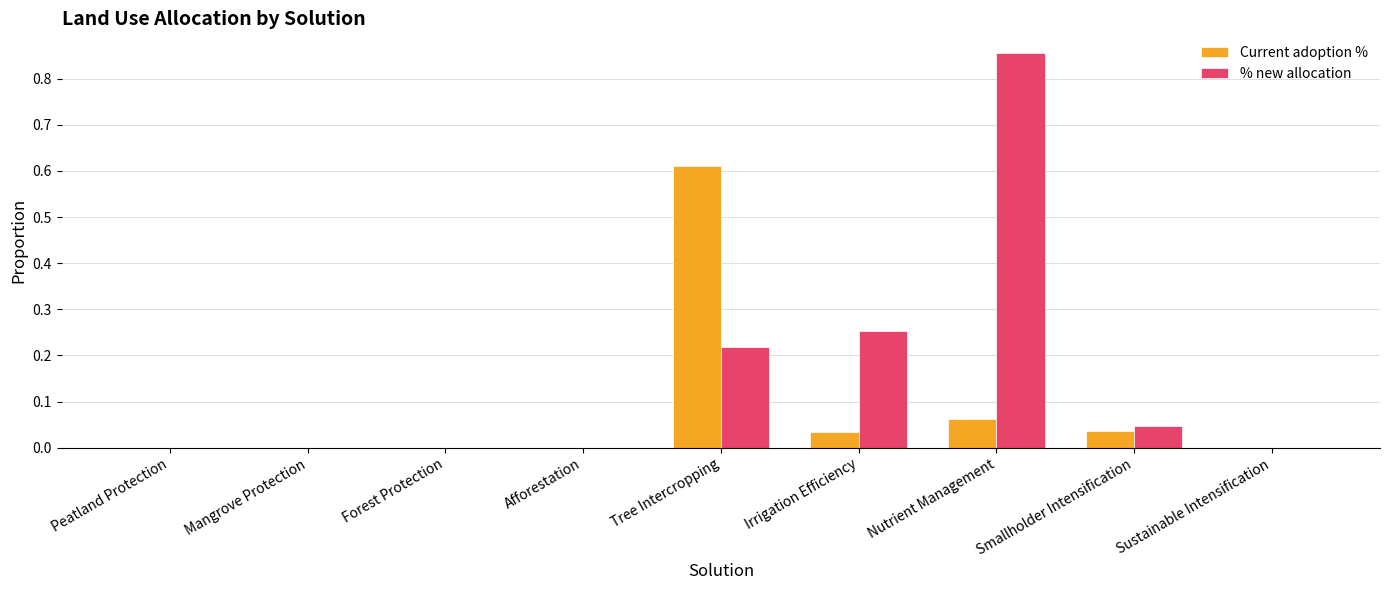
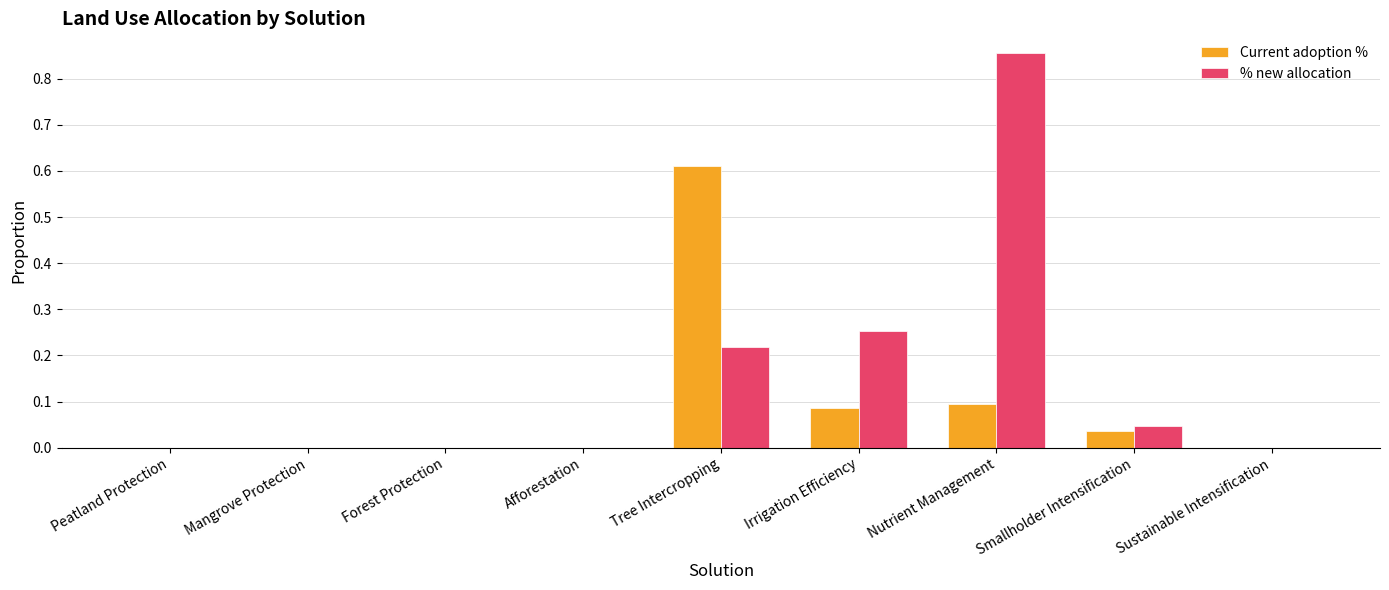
  {
    "Current adoption %": {
      "Peatland Protection": 0.00,
      "Mangrove Protection": 0.00,
      "Forest Protection": 0.00,
      "Afforestation": 0.00,
      "Tree Intercropping": 0.61,
-     "Irrigation Efficiency": 0.03,
-     "Nutrient Management": 0.06,
+     "Irrigation Efficiency": 0.09,
+     "Nutrient Management": 0.09,
      "Smallholder Intensification": 0.04,
      "Sustainable Intensification": 0.00
    },
    "% new allocation": {
      "Peatland Protection": 0.00,
      "Mangrove Protection": 0.00,
      "Forest Protection": 0.00,
      "Afforestation": 0.00,
      "Tree Intercropping": 0.22,
      "Irrigation Efficiency": 0.25,
      "Nutrient Management": 0.86,
      "Smallholder Intensification": 0.05,
      "Sustainable Intensification": 0.00
    }
  }
